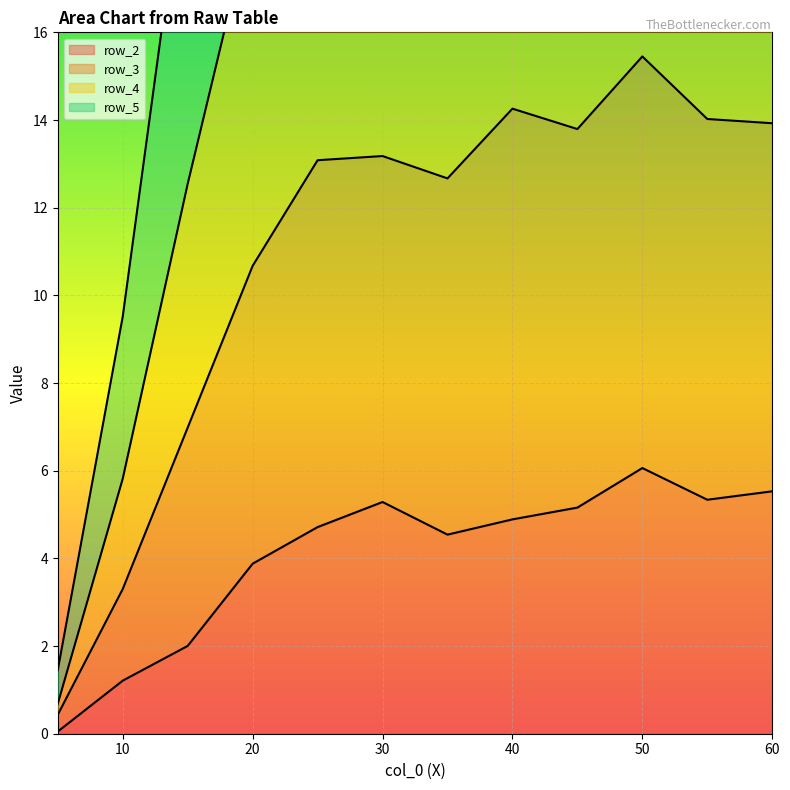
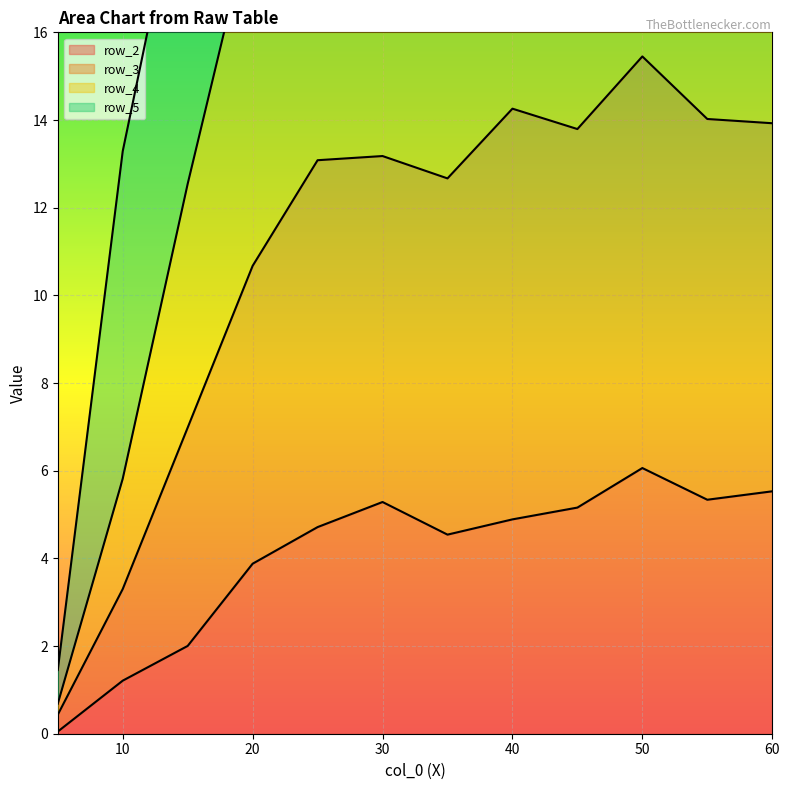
  {
    "row_5": {
-     "10": 3.7
+     "10": 7.5
    }
  }
